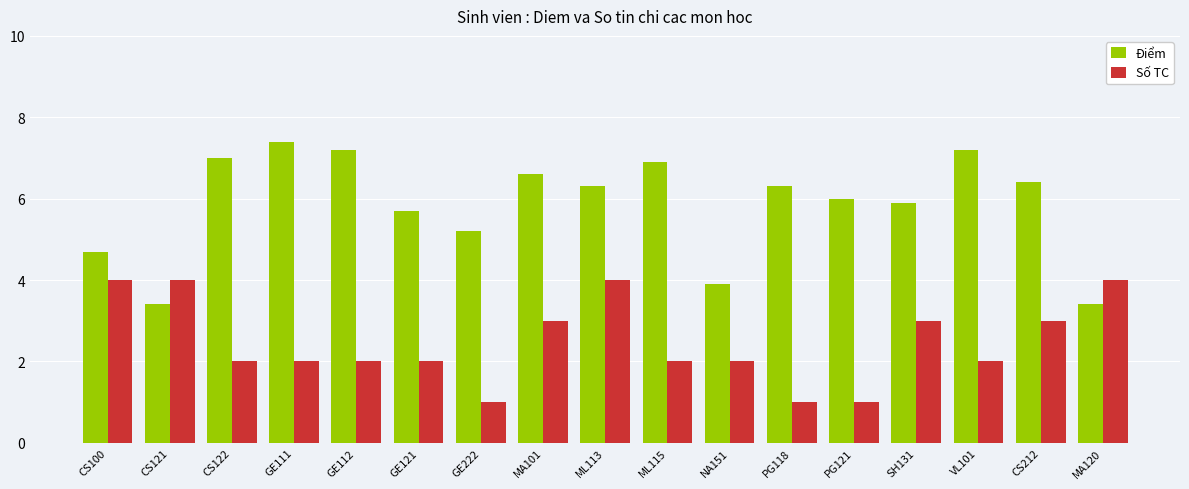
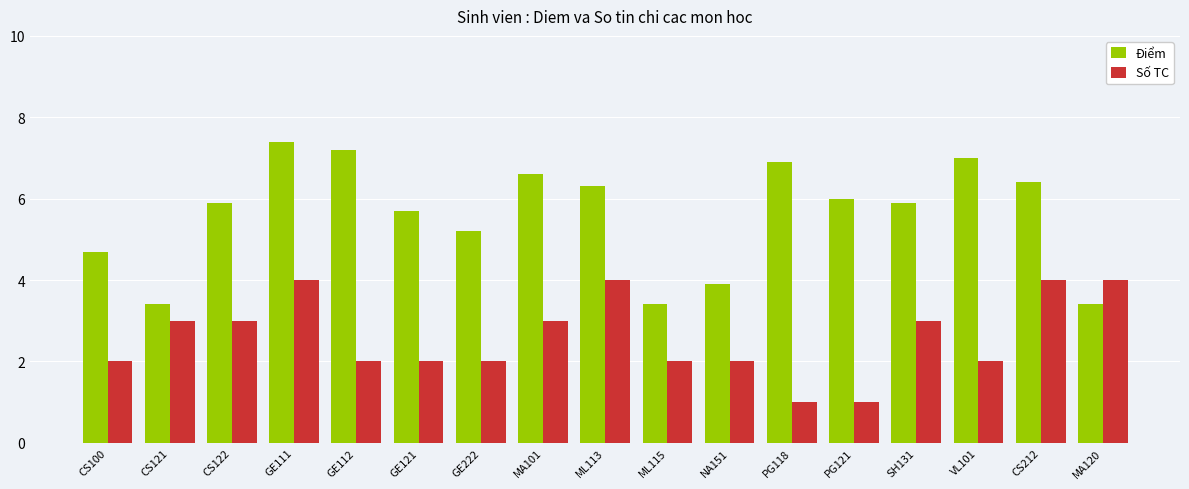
  {
    "Điểm": {
      "CS100": 4.7,
      "CS121": 3.4,
-     "CS122": 7.0,
+     "CS122": 5.9,
      "GE111": 7.4,
      "GE112": 7.2,
      "GE121": 5.7,
      "GE222": 5.2,
      "MA101": 6.6,
      "ML113": 6.3,
-     "ML115": 6.9,
+     "ML115": 3.4,
      "NA151": 3.9,
-     "PG118": 6.3,
+     "PG118": 6.9,
      "PG121": 6.0,
      "SH131": 5.9,
-     "VL101": 7.2,
+     "VL101": 7.0,
      "CS212": 6.4,
      "MA120": 3.4
    },
    "Số TC": {
-     "CS100": 4,
-     "CS121": 4,
-     "CS122": 2,
-     "GE111": 2,
+     "CS100": 2,
+     "CS121": 3,
+     "CS122": 3,
+     "GE111": 4,
      "GE112": 2,
      "GE121": 2,
-     "GE222": 1,
+     "GE222": 2,
      "MA101": 3,
      "ML113": 4,
      "ML115": 2,
      "NA151": 2,
      "PG118": 1,
      "PG121": 1,
      "SH131": 3,
      "VL101": 2,
-     "CS212": 3,
+     "CS212": 4,
      "MA120": 4
    }
  }
